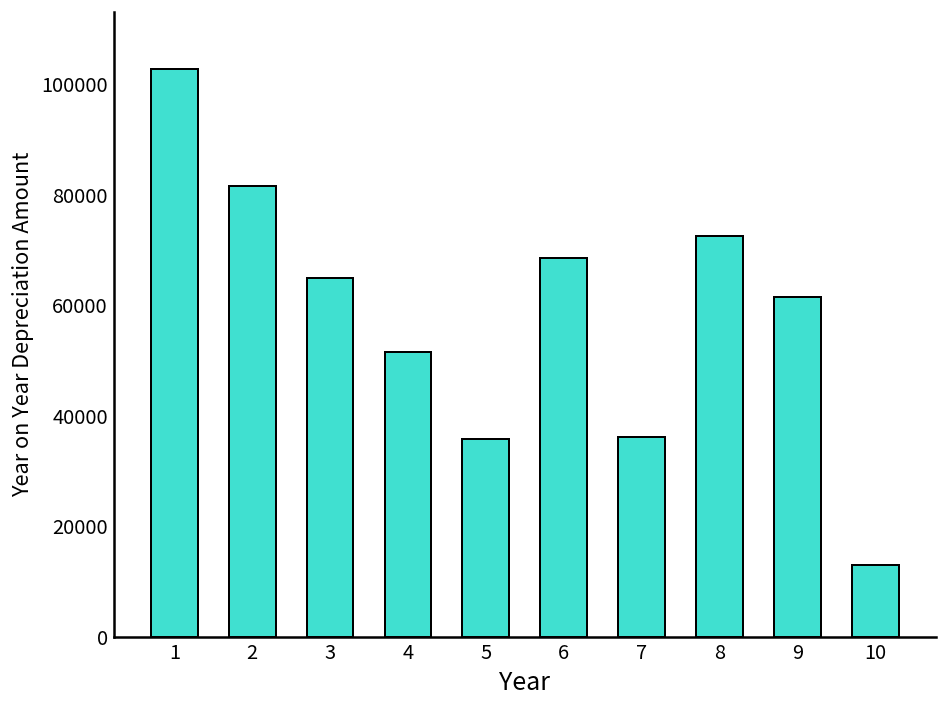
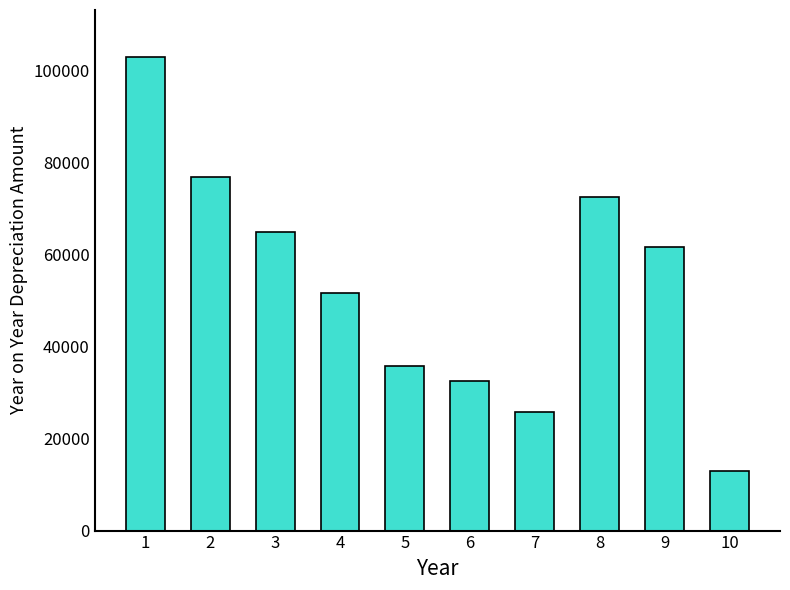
  {
    "1": 103000,
-   "2": 82000,
+   "2": 77000,
    "3": 65000,
    "4": 52000,
    "5": 36000,
-   "6": 69000,
-   "7": 36000,
+   "6": 33000,
+   "7": 26000,
    "8": 73000,
    "9": 62000,
    "10": 13000
  }
